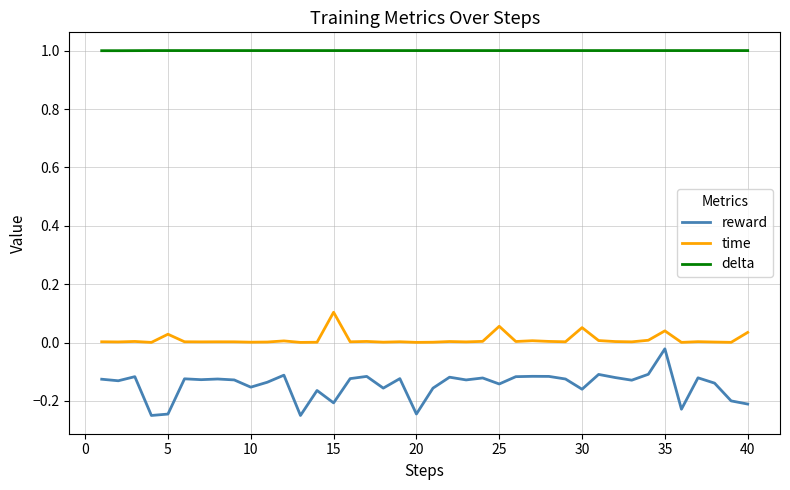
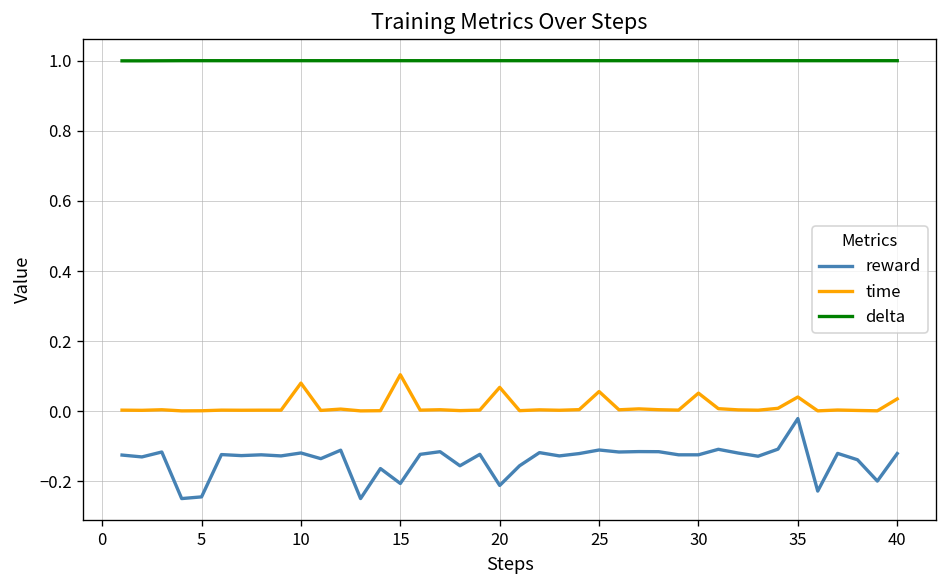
  {
    "reward": {
      "5": -0.25,
-     "10": -0.15,
+     "10": -0.12,
      "15": -0.21,
-     "20": -0.25,
-     "25": -0.14,
-     "30": -0.16,
+     "20": -0.21,
+     "25": -0.11,
+     "30": -0.13,
      "35": -0.02,
-     "40": -0.21
+     "40": -0.12
    },
    "time": {
-     "5": 0.03,
-     "10": 0.00,
+     "5": 0.00,
+     "10": 0.08,
      "15": 0.10,
-     "20": 0.00,
+     "20": 0.07,
      "25": 0.06,
      "30": 0.05,
      "35": 0.04,
      "40": 0.03
    },
    "delta": {
      "5": 1.00,
      "10": 1.00,
      "15": 1.00,
      "20": 1.00,
      "25": 1.00,
      "30": 1.00,
      "35": 1.00,
      "40": 1.00
    }
  }
